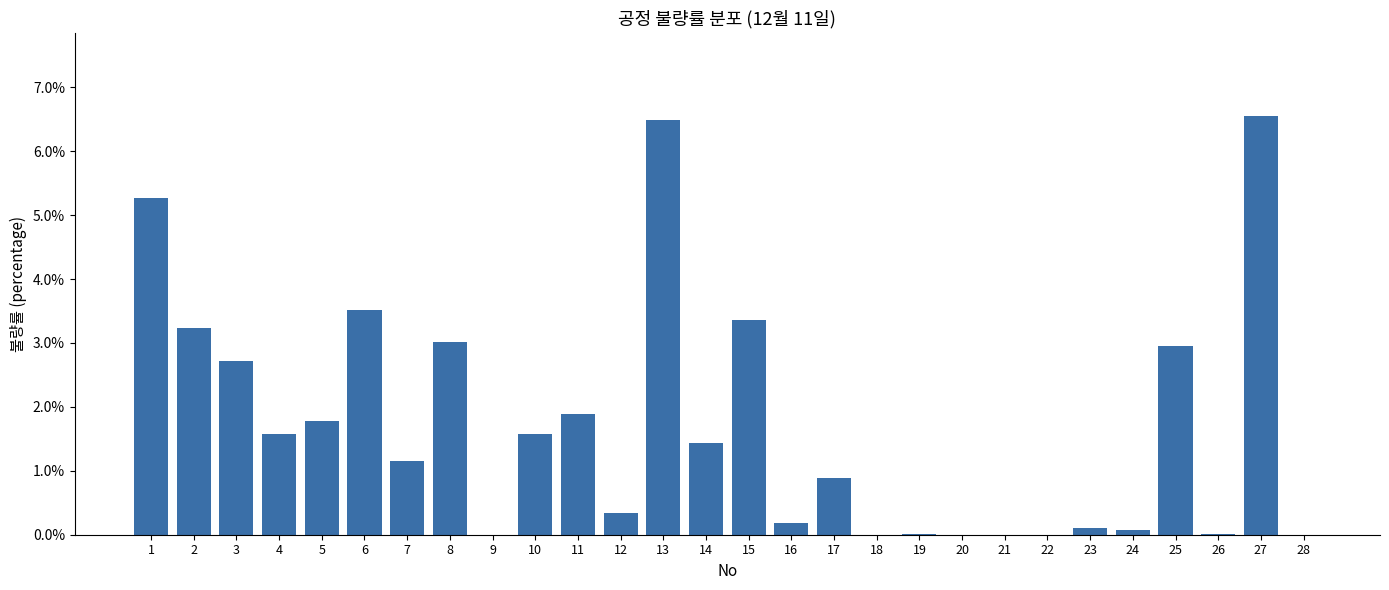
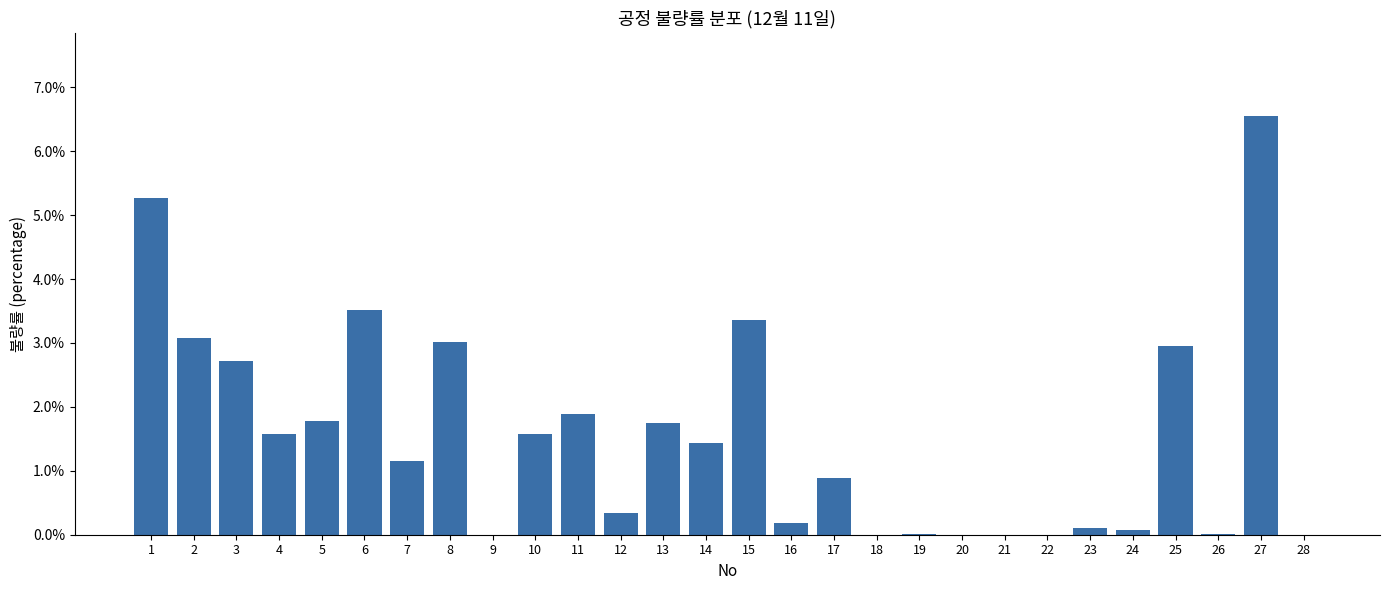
  {
    "1": "5.3%",
-   "2": "3.2%",
+   "2": "3.1%",
    "3": "2.7%",
    "4": "1.6%",
    "5": "1.8%",
    "6": "3.5%",
    "7": "1.1%",
    "8": "3.0%",
    "9": "0.0%",
    "10": "1.6%",
    "11": "1.9%",
    "12": "0.3%",
-   "13": "6.5%",
+   "13": "1.8%",
    "14": "1.4%",
    "15": "3.4%",
    "16": "0.2%",
    "17": "0.9%",
    "18": "0.0%",
    "20": "0.0%",
    "21": "0.0%",
    "22": "0.0%",
    "23": "0.1%",
    "24": "0.1%",
    "25": "3.0%",
    "27": "6.5%",
    "28": "0.0%"
  }
